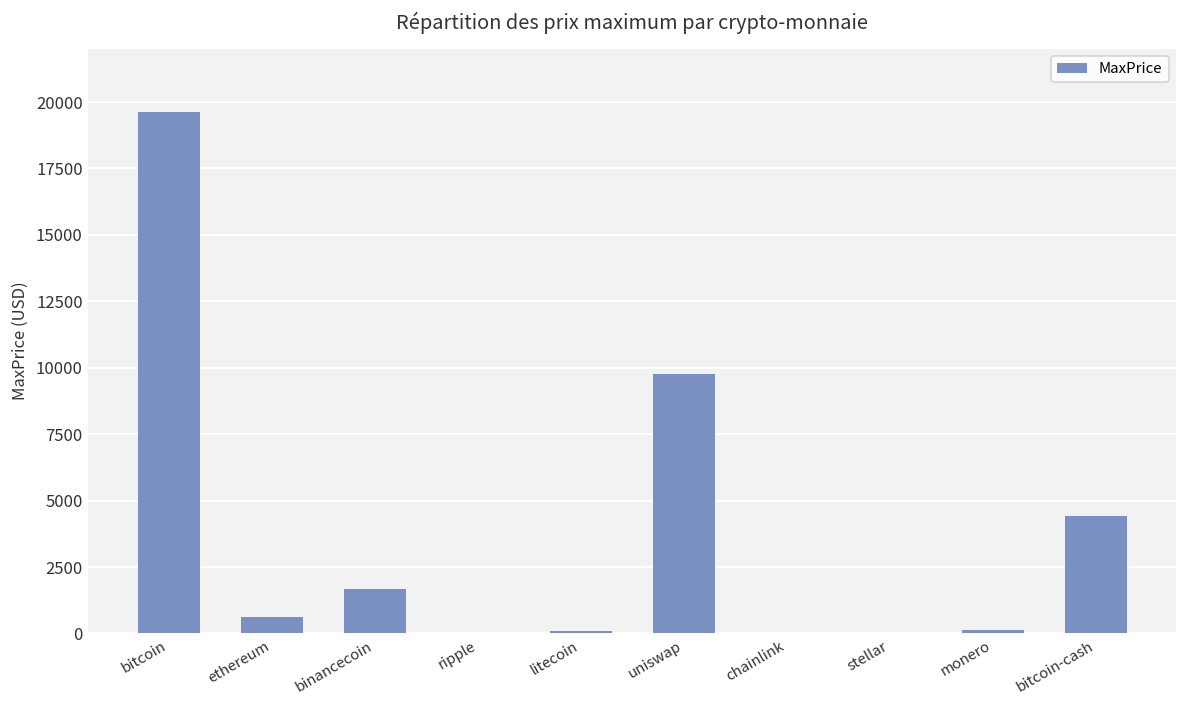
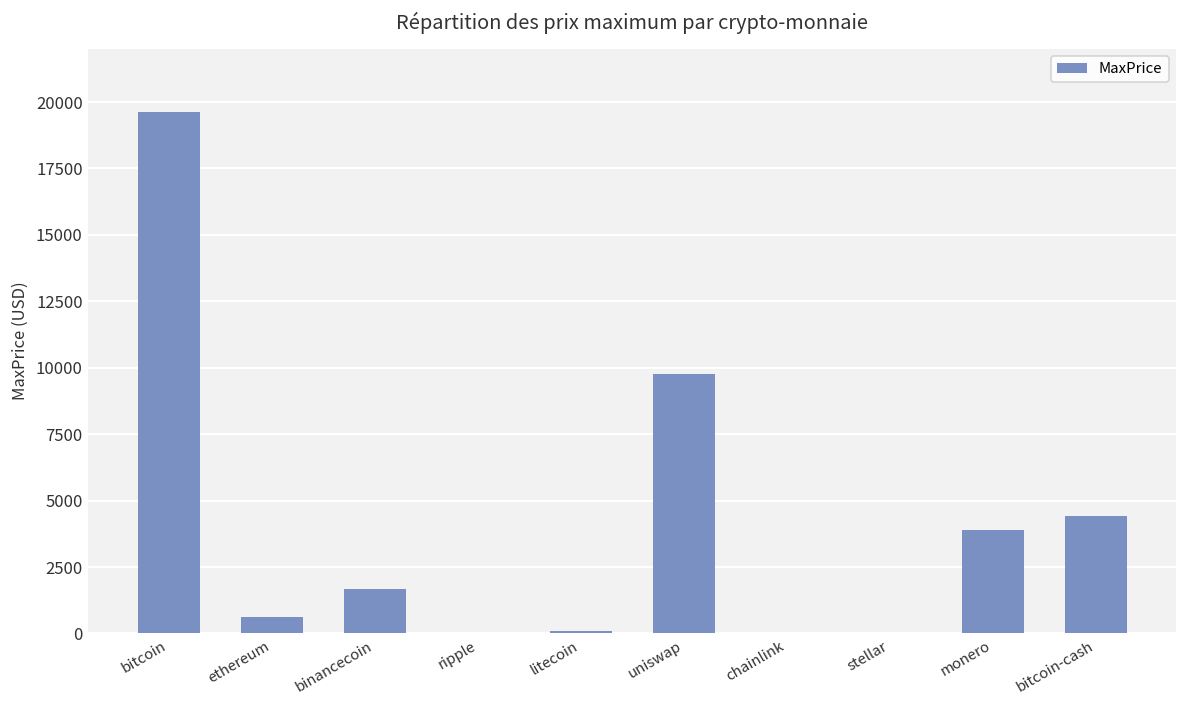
  {
    "bitcoin": 19600,
    "ethereum": 600,
    "binancecoin": 1700,
    "uniswap": 9800,
-   "monero": 100,
+   "monero": 3900,
    "bitcoin-cash": 4400
  }
